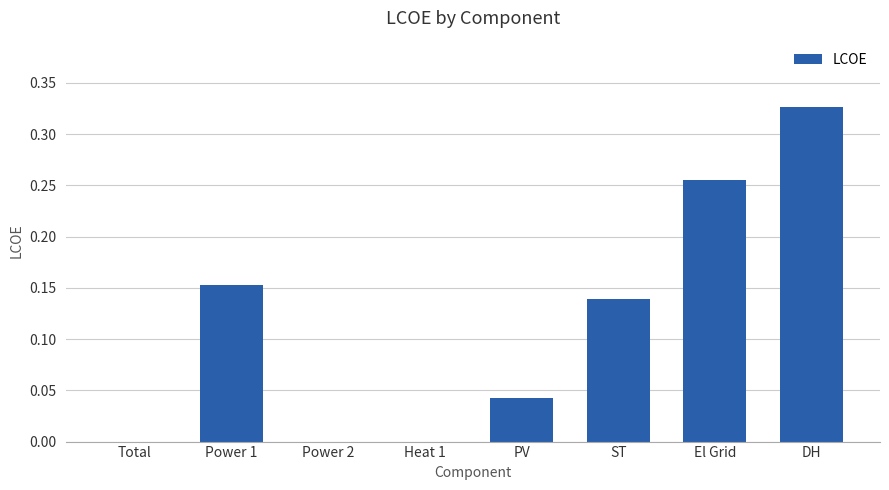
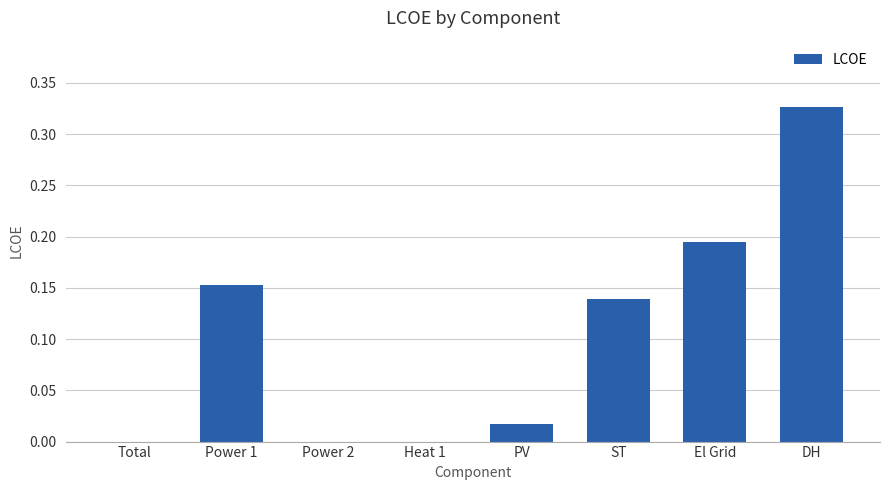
  {
    "Total": 0.000,
    "Power 1": 0.153,
    "Power 2": 0.000,
    "Heat 1": 0.000,
-   "PV": 0.042,
+   "PV": 0.018,
    "ST": 0.139,
-   "El Grid": 0.256,
+   "El Grid": 0.194,
    "DH": 0.326
  }
